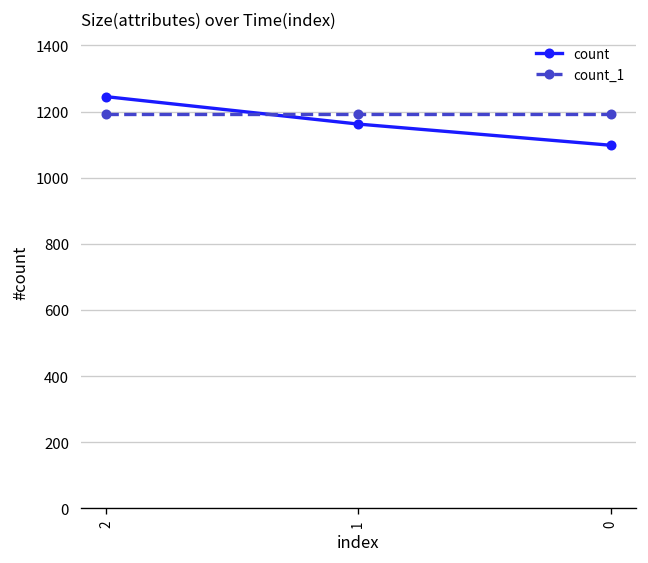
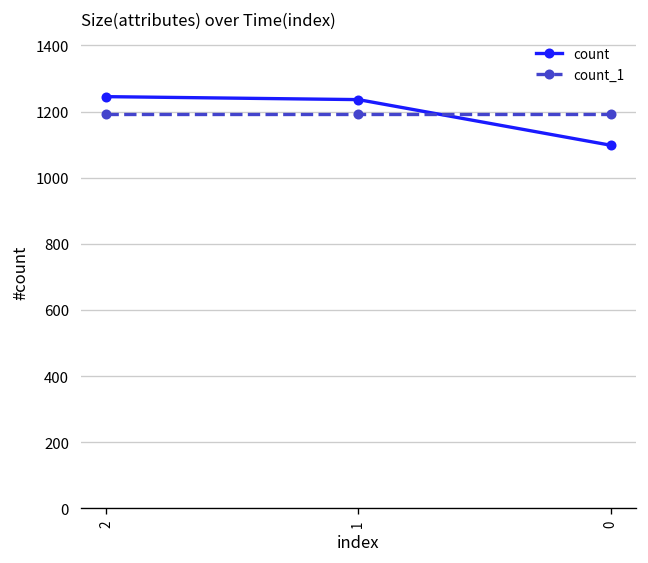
  {
    "count": {
      "2": 1250,
-     "1": 1160,
+     "1": 1240,
      "0": 1100
    },
    "count_1": {
      "2": 1190,
      "1": 1190,
      "0": 1190
    }
  }
